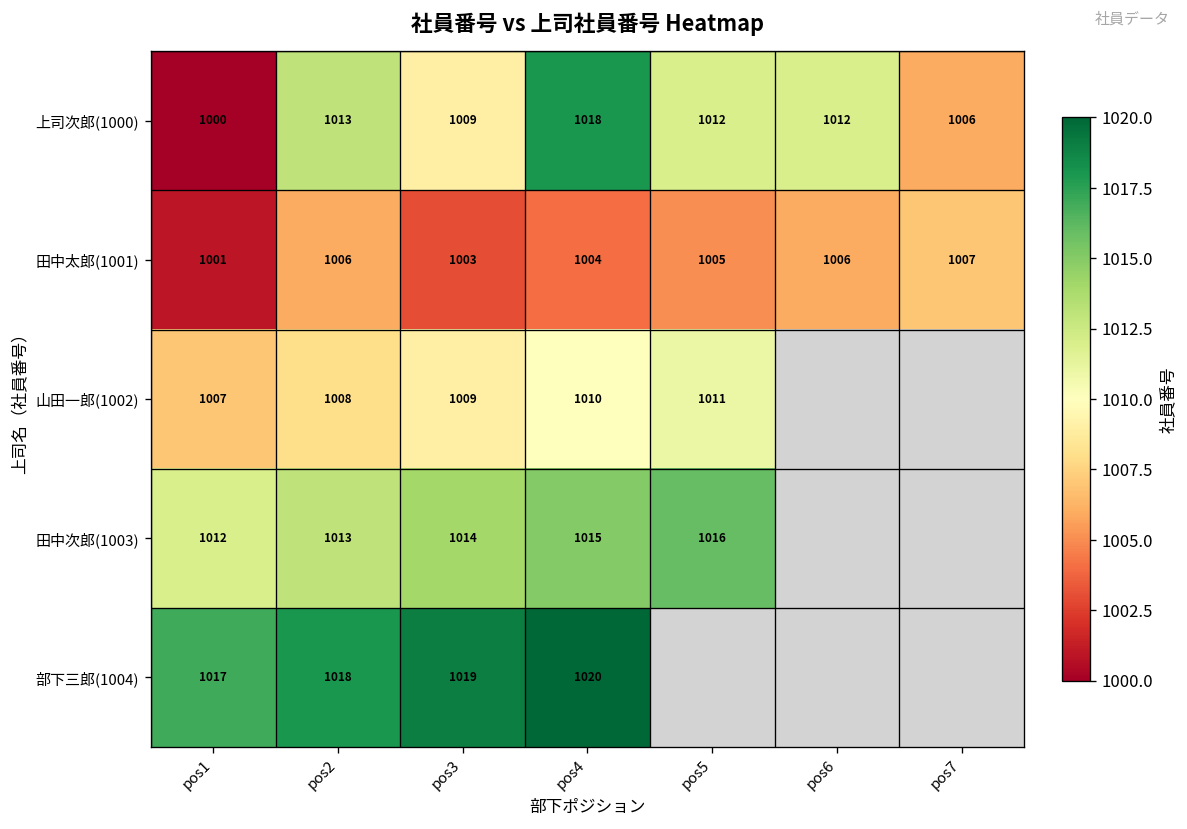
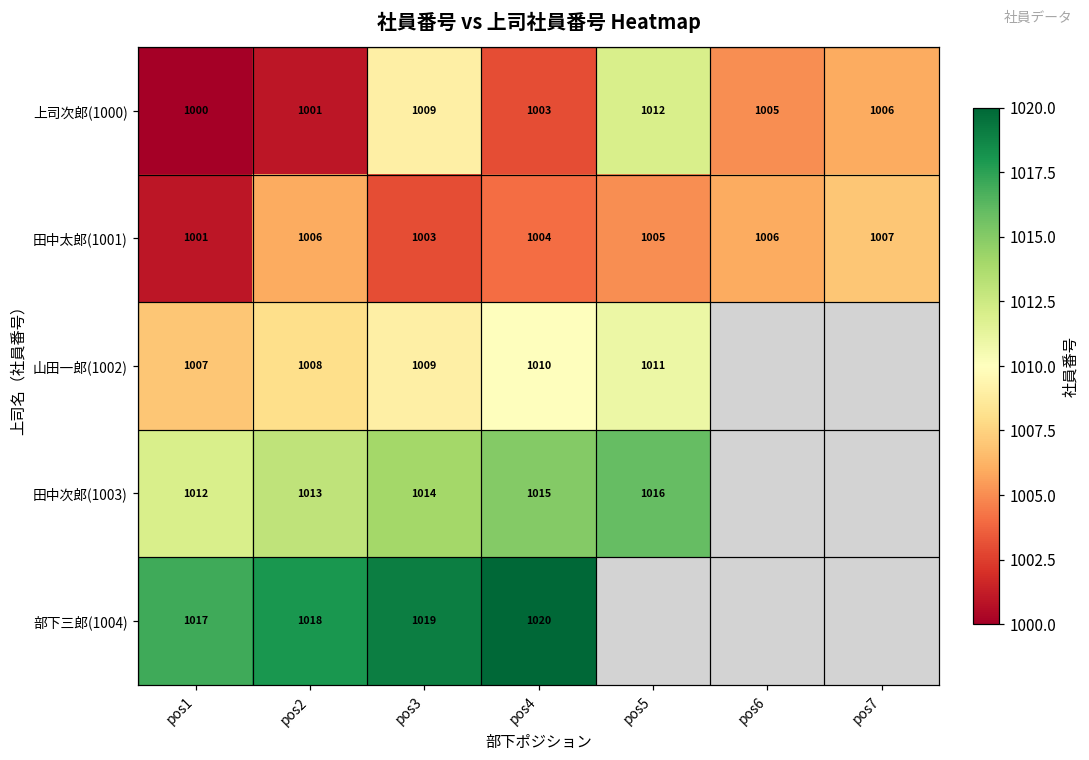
  {
    "上司次郎(1000)": {
      "pos1": 1000,
-     "pos2": 1013,
+     "pos2": 1001,
      "pos3": 1009,
-     "pos4": 1018,
+     "pos4": 1003,
      "pos5": 1012,
-     "pos6": 1012,
+     "pos6": 1005,
      "pos7": 1006
    },
    "田中太郎(1001)": {
      "pos1": 1001,
      "pos2": 1006,
      "pos3": 1003,
      "pos4": 1004,
      "pos5": 1005,
      "pos6": 1006,
      "pos7": 1007
    },
    "山田一郎(1002)": {
      "pos1": 1007,
      "pos2": 1008,
      "pos3": 1009,
      "pos4": 1010,
      "pos5": 1011
    },
    "田中次郎(1003)": {
      "pos1": 1012,
      "pos2": 1013,
      "pos3": 1014,
      "pos4": 1015,
      "pos5": 1016
    },
    "部下三郎(1004)": {
      "pos1": 1017,
      "pos2": 1018,
      "pos3": 1019,
      "pos4": 1020
    }
  }
